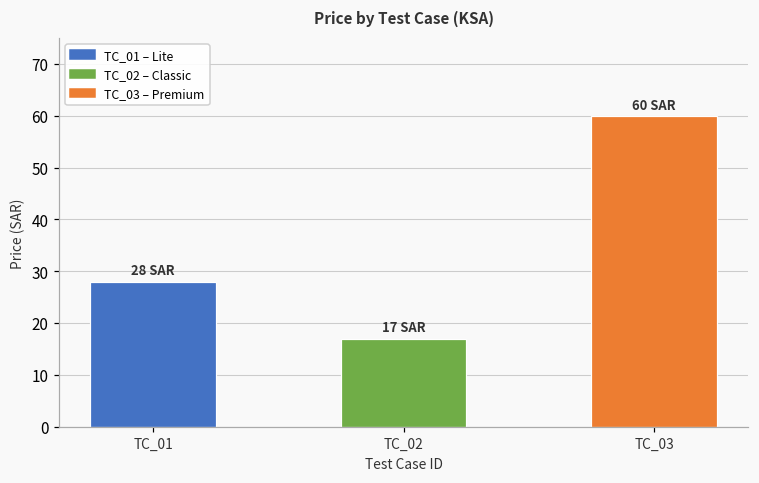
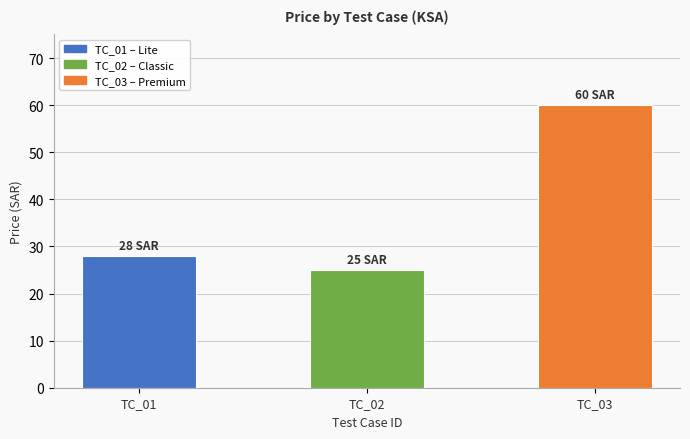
  {
    "TC_01": 28,
-   "TC_02": 17,
+   "TC_02": 25,
    "TC_03": 60
  }
